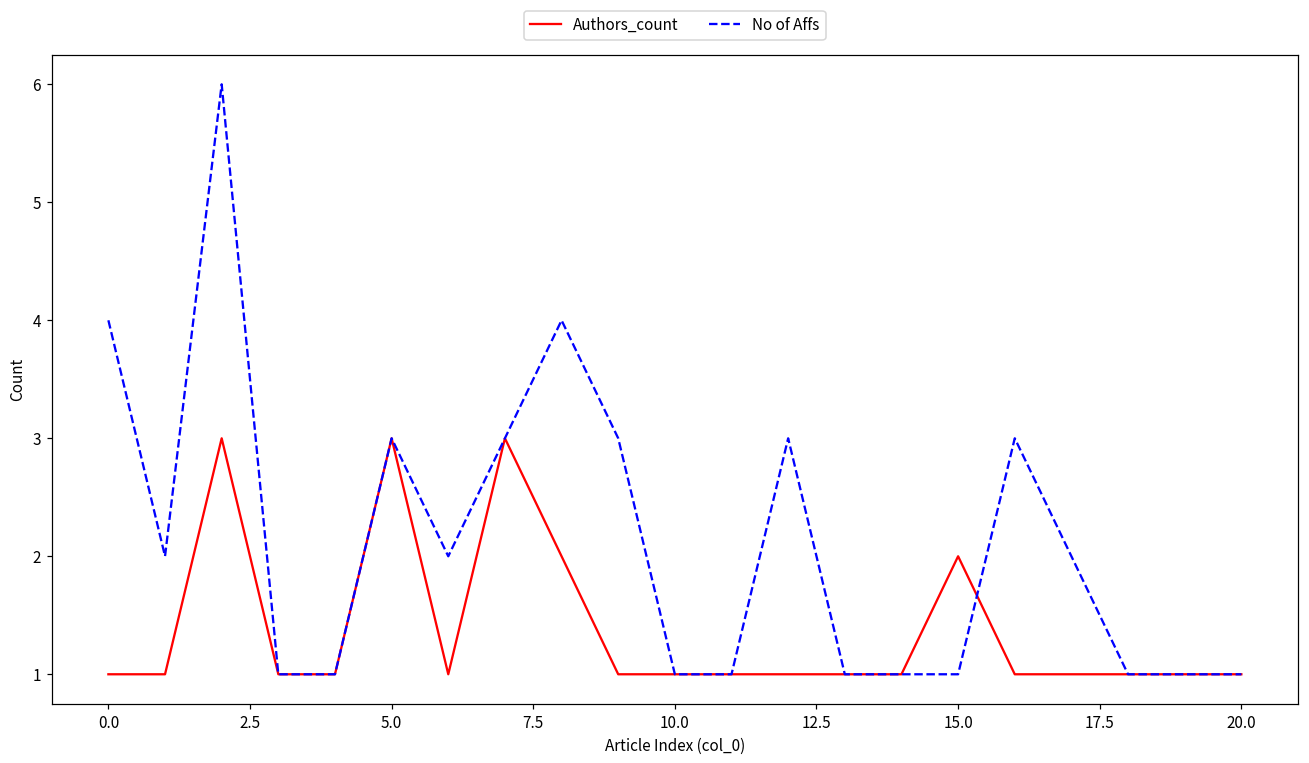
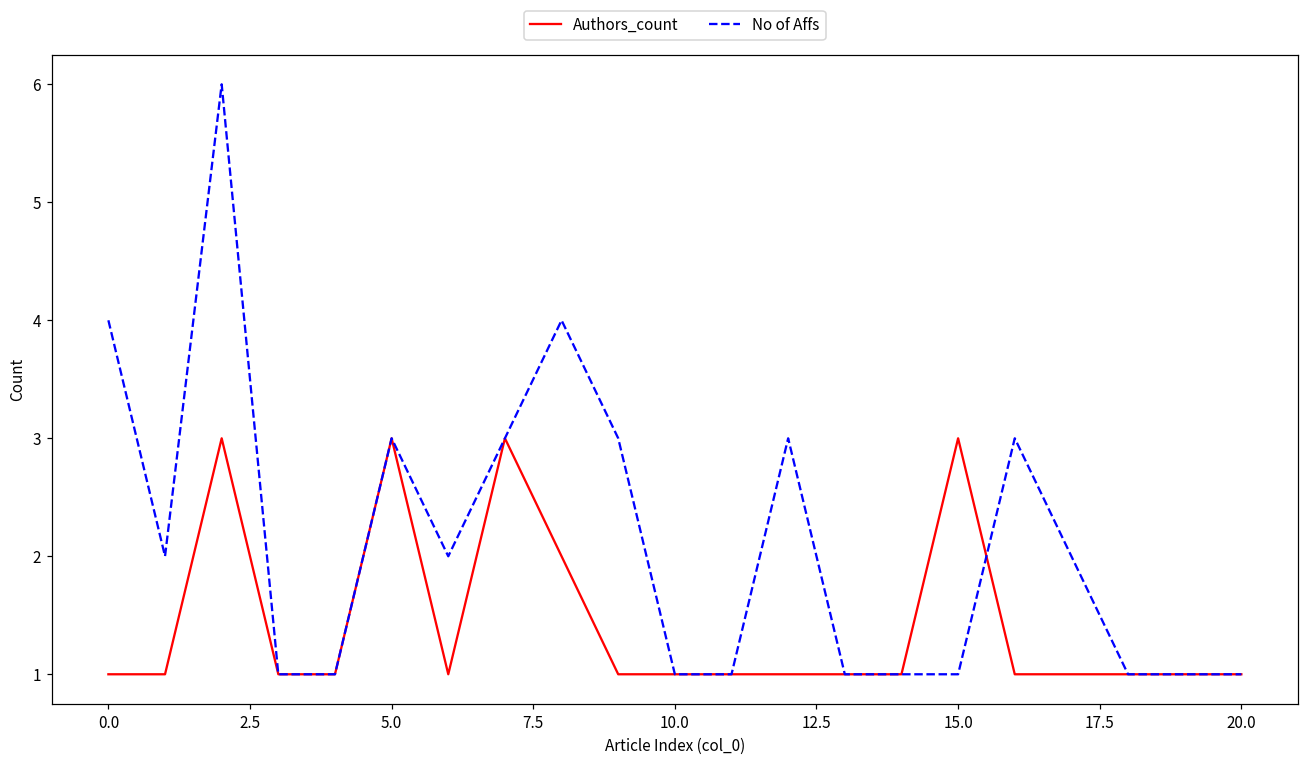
  {
    "Authors_count": {
      "0.0": 1,
-     "15.0": 2
+     "15.0": 3
    },
    "No of Affs": {
      "0.0": 4,
      "15.0": 1
    }
  }
